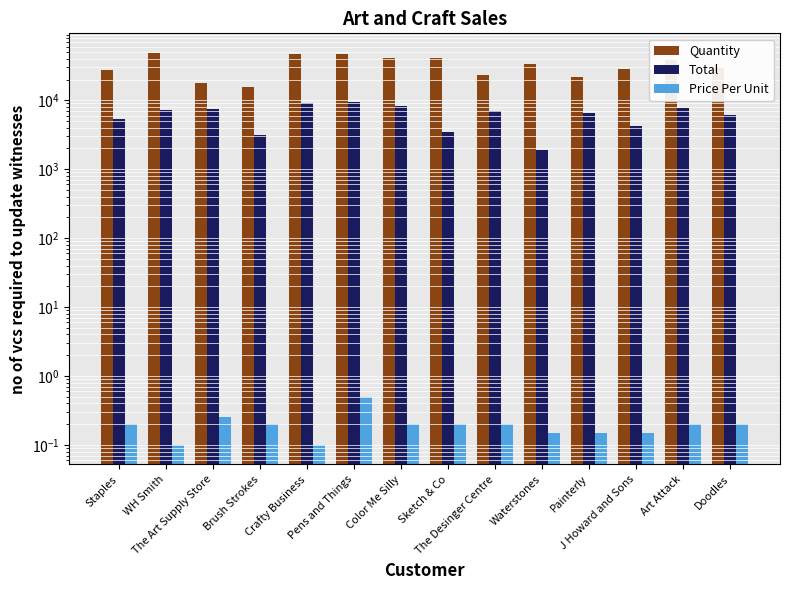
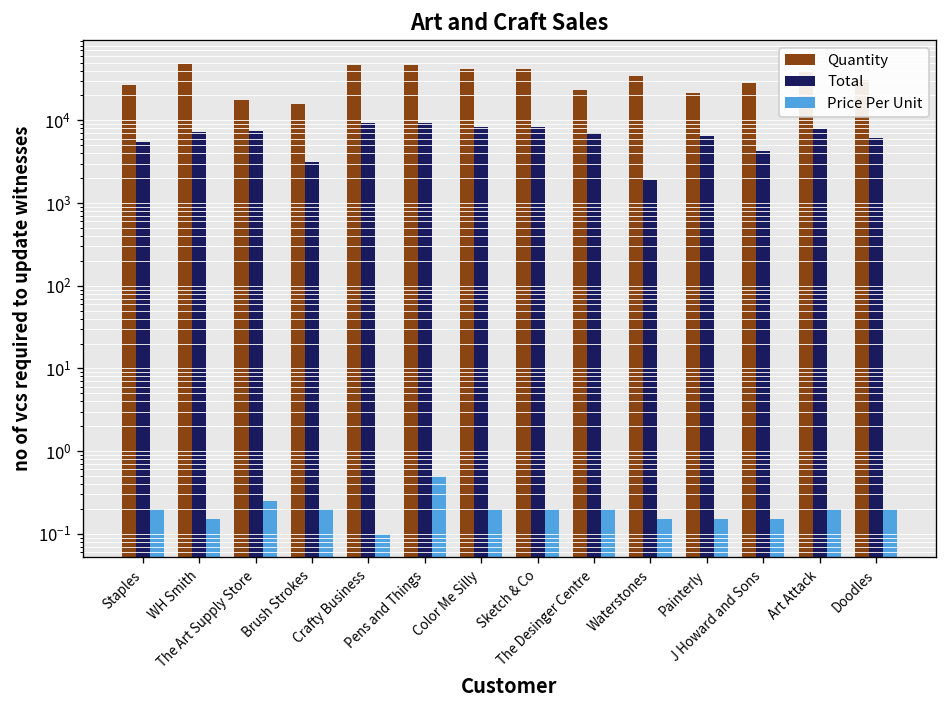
  {
    "Quantity": {
      "Staples": 27000,
      "WH Smith": 50000,
      "The Art Supply Store": 18000,
      "Brush Strokes": 16000,
      "Crafty Business": 50000,
      "Pens and Things": 50000,
      "Color Me Silly": 40000,
      "Sketch & Co": 40000,
      "The Desinger Centre": 23000,
      "Waterstones": 30000,
      "Painterly": 22000,
      "J Howard and Sons": 28000
    },
    "Total": {
      "Staples": 5000,
      "WH Smith": 7000,
      "The Art Supply Store": 7000,
      "Brush Strokes": 3000,
      "Crafty Business": 9000,
      "Pens and Things": 9000,
      "Color Me Silly": 8000,
-     "Sketch & Co": 3000,
+     "Sketch & Co": 8000,
      "The Desinger Centre": 7000,
      "Waterstones": 1900,
      "Painterly": 6000,
      "J Howard and Sons": 4000,
      "Art Attack": 8000,
      "Doodles": 6000
    },
    "Price Per Unit": {
      "Staples": 0.20,
-     "WH Smith": 0.10,
+     "WH Smith": 0.15,
      "The Art Supply Store": 0.25,
      "Brush Strokes": 0.20,
      "Crafty Business": 0.10,
      "Pens and Things": 0.5,
      "Color Me Silly": 0.20,
      "Sketch & Co": 0.20,
      "The Desinger Centre": 0.20,
      "Waterstones": 0.15,
      "Painterly": 0.15,
      "J Howard and Sons": 0.15,
      "Art Attack": 0.20,
      "Doodles": 0.20
    }
  }
